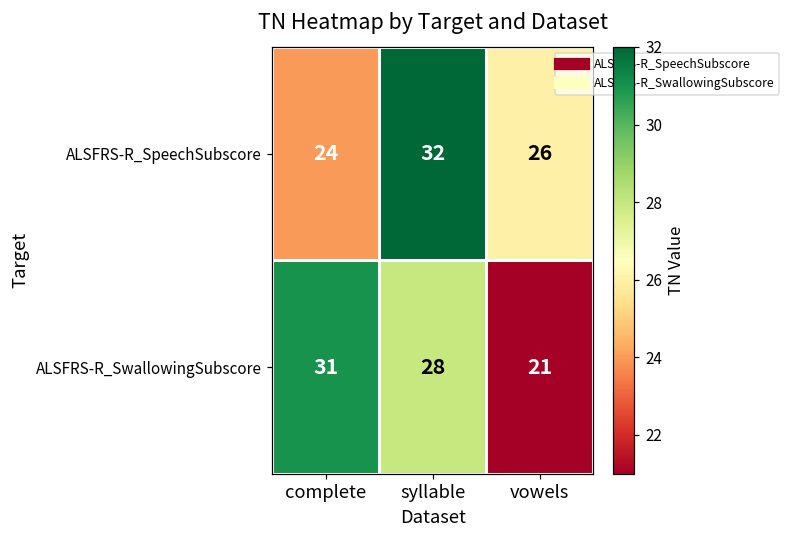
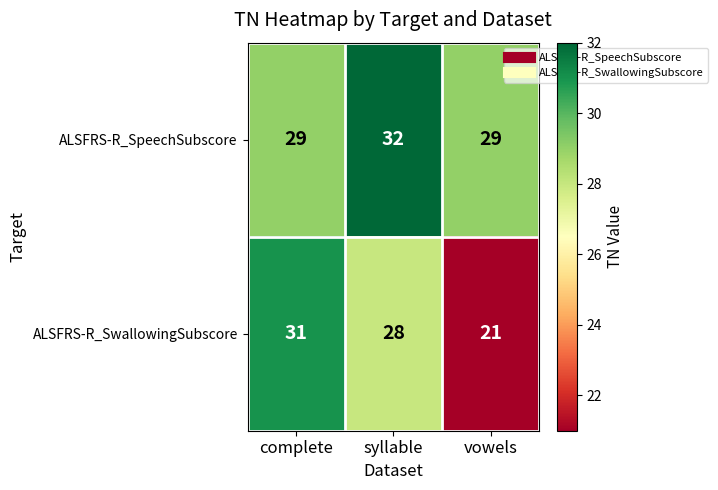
  {
    "ALSFRS-R_SpeechSubscore": {
-     "complete": 24,
+     "complete": 29,
      "syllable": 32,
-     "vowels": 26
+     "vowels": 29
    },
    "ALSFRS-R_SwallowingSubscore": {
      "complete": 31,
      "syllable": 28,
      "vowels": 21
    }
  }
